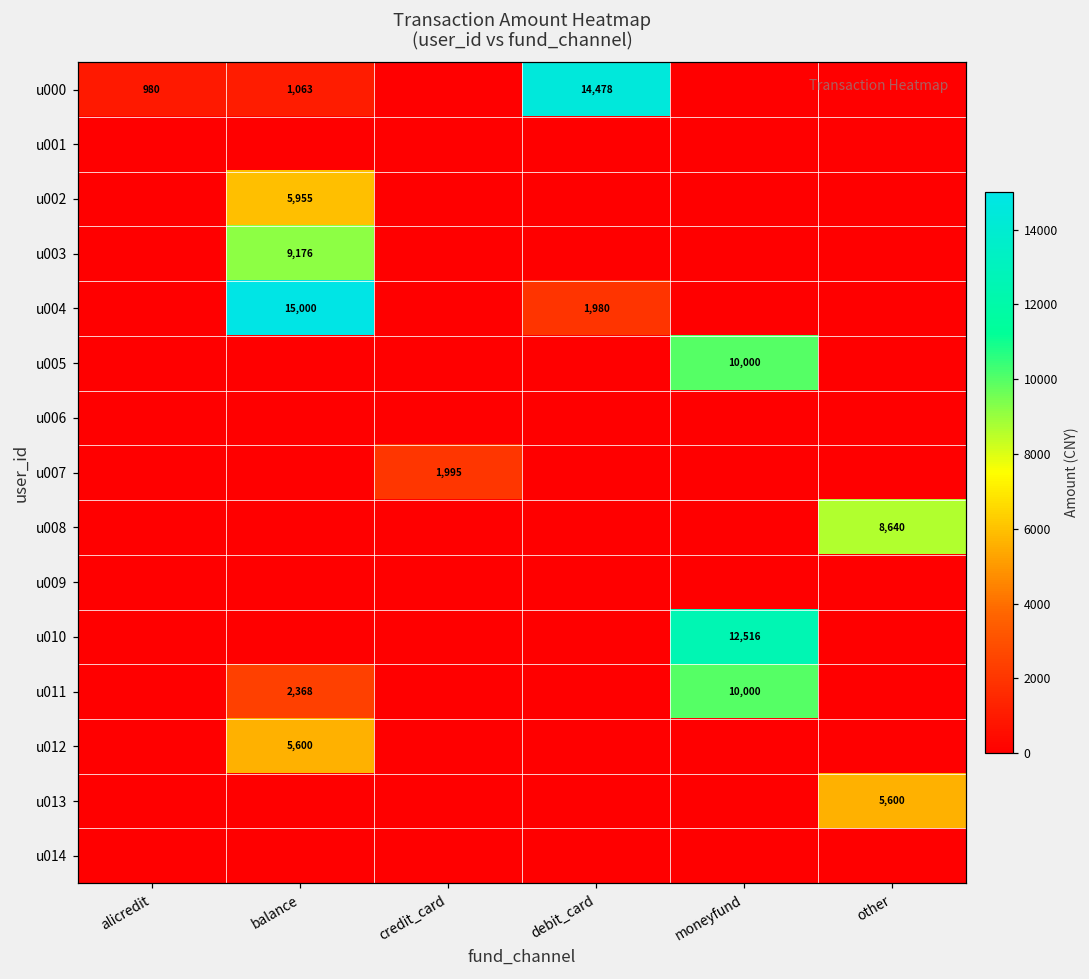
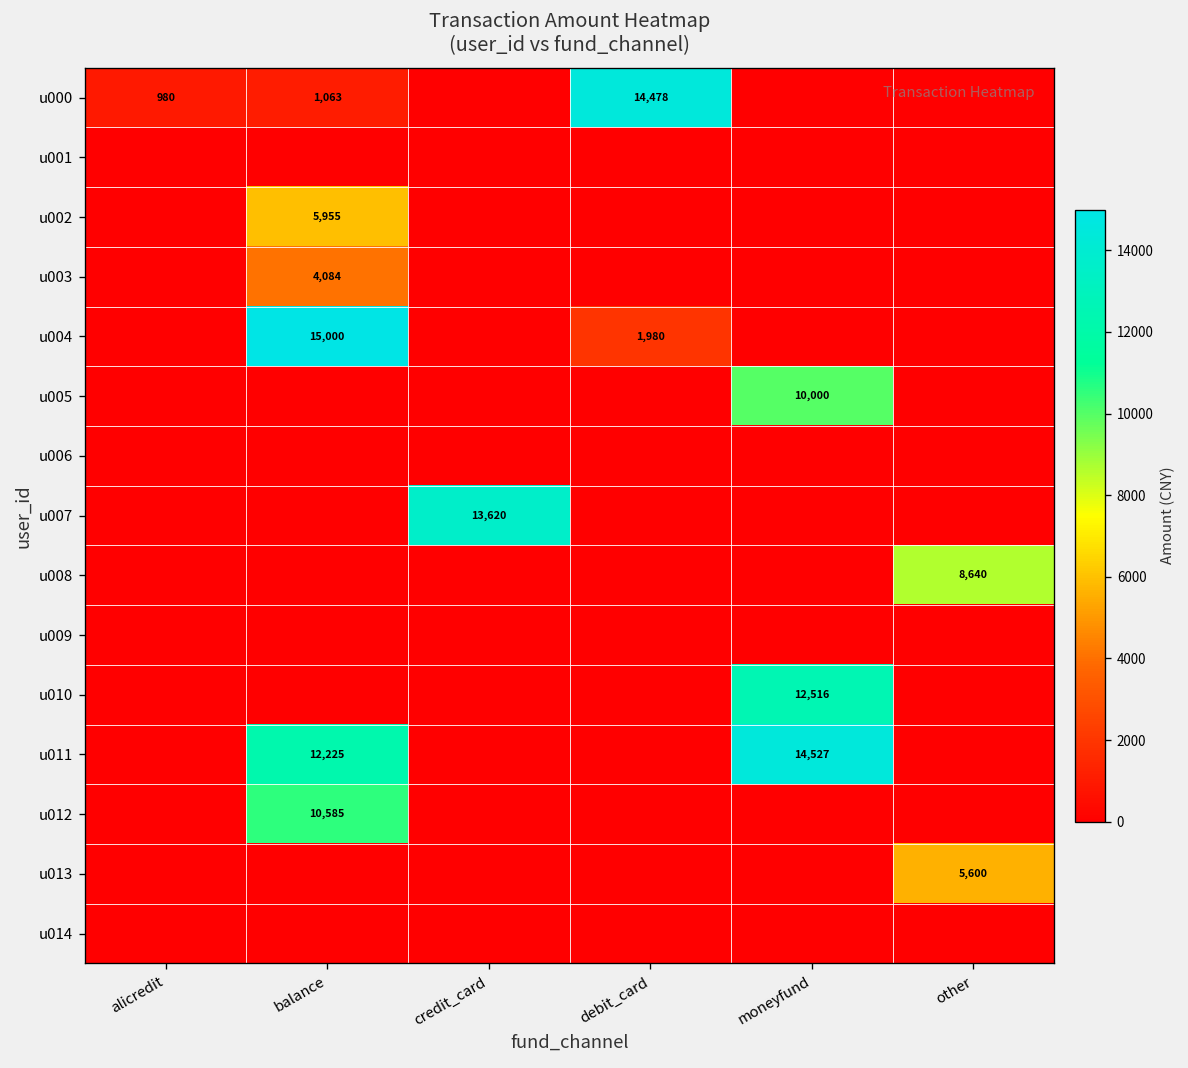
  {
    "u000": {
      "alicredit": "980",
      "balance": "1,063",
      "debit_card": "14,478"
    },
    "u002": {
      "balance": "5,955"
    },
    "u003": {
-     "balance": "9,176"
+     "balance": "4,084"
    },
    "u004": {
      "balance": "15,000",
      "debit_card": "1,980"
    },
    "u005": {
      "moneyfund": "10,000"
    },
    "u007": {
-     "credit_card": "1,995"
+     "credit_card": "13,620"
    },
    "u008": {
      "other": "8,640"
    },
    "u010": {
      "moneyfund": "12,516"
    },
    "u011": {
-     "balance": "2,368",
-     "moneyfund": "10,000"
+     "balance": "12,225",
+     "moneyfund": "14,527"
    },
    "u012": {
-     "balance": "5,600"
+     "balance": "10,585"
    },
    "u013": {
      "other": "5,600"
    }
  }
